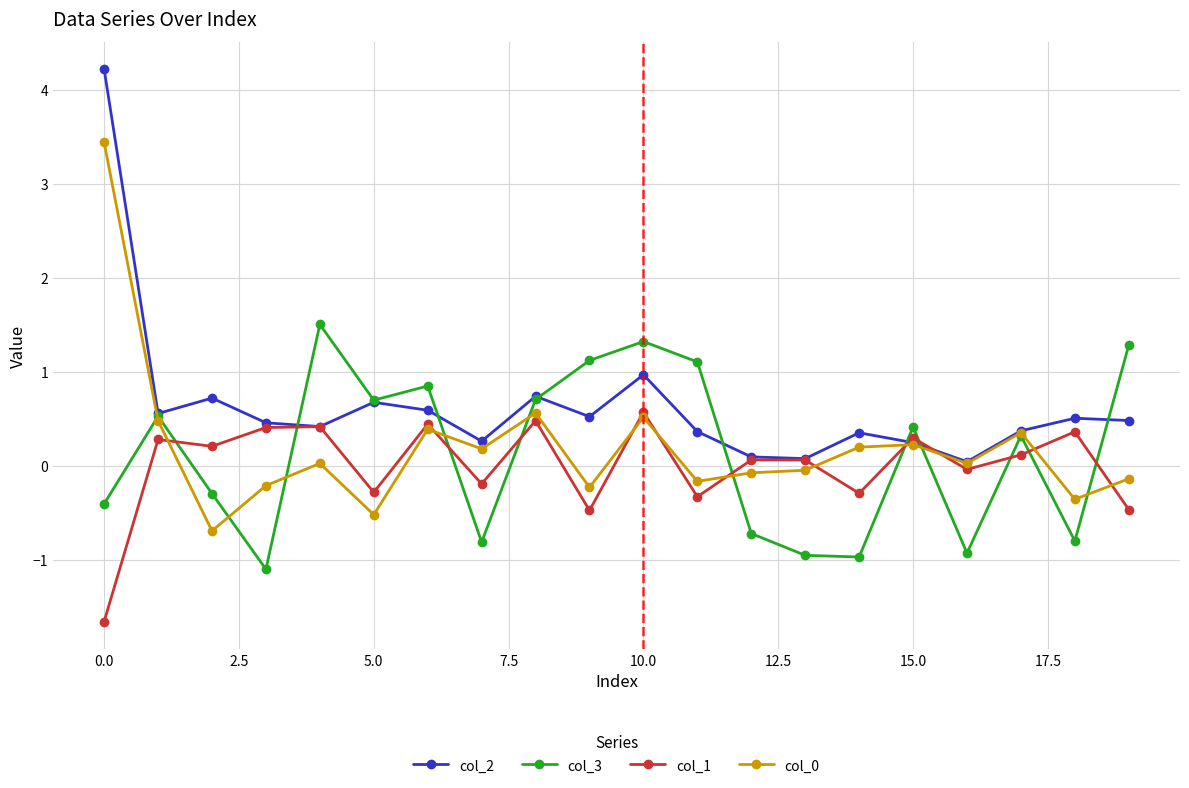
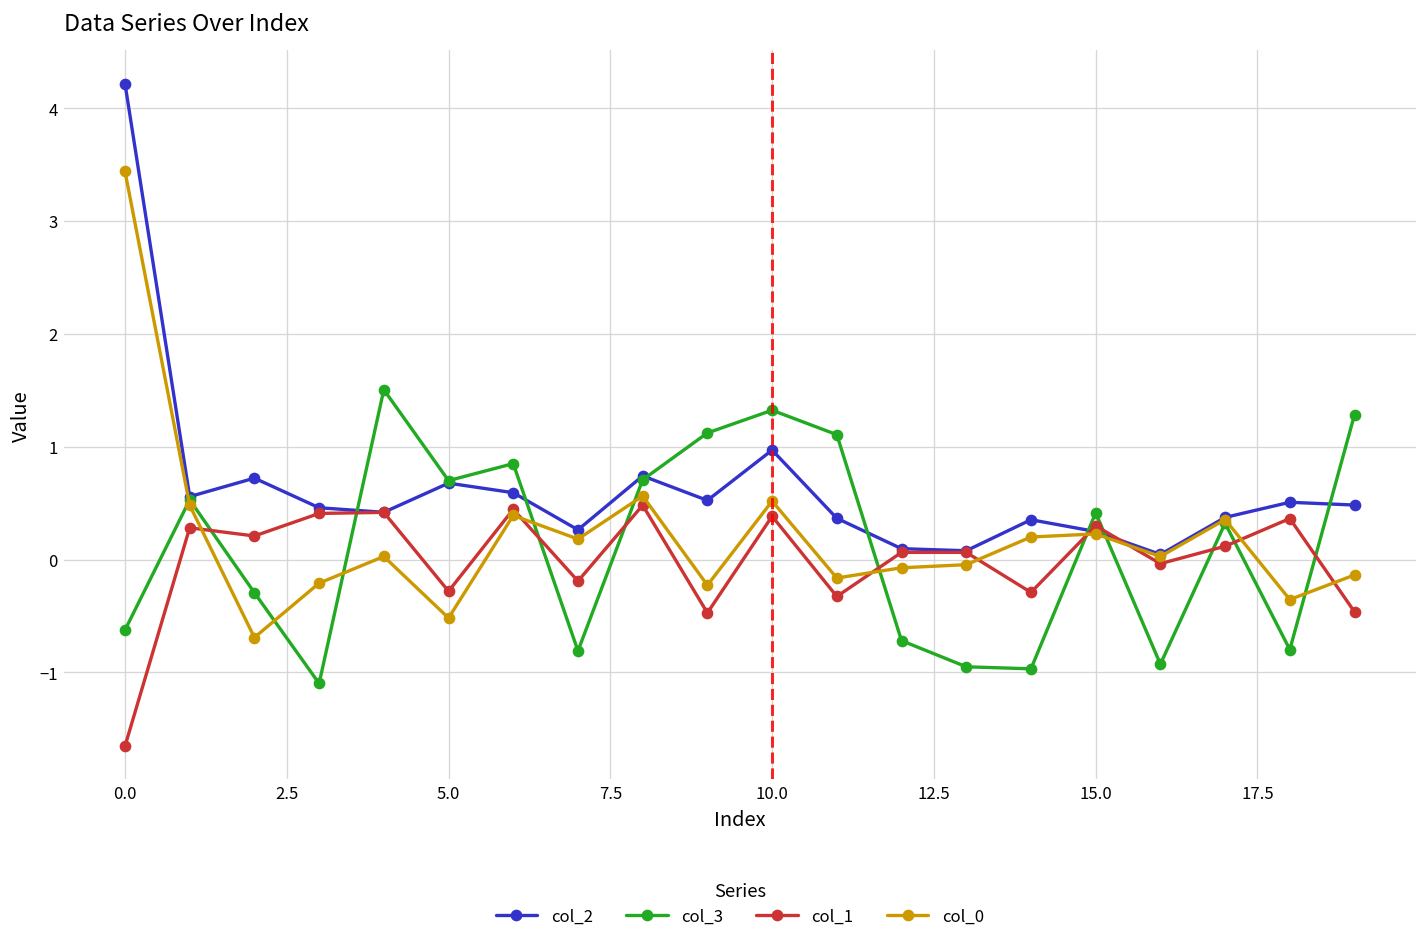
  {
    "col_2": {
      "0.0": 4.2,
      "10.0": 1.0
    },
    "col_3": {
-     "0.0": -0.4,
+     "0.0": -0.6,
      "10.0": 1.3,
      "15.0": 0.4
    },
    "col_1": {
      "0.0": -1.7,
      "5.0": -0.3,
-     "10.0": 0.6,
+     "10.0": 0.4,
      "15.0": 0.3
    },
    "col_0": {
      "0.0": 3.4,
      "5.0": -0.5,
      "10.0": 0.5
    }
  }
